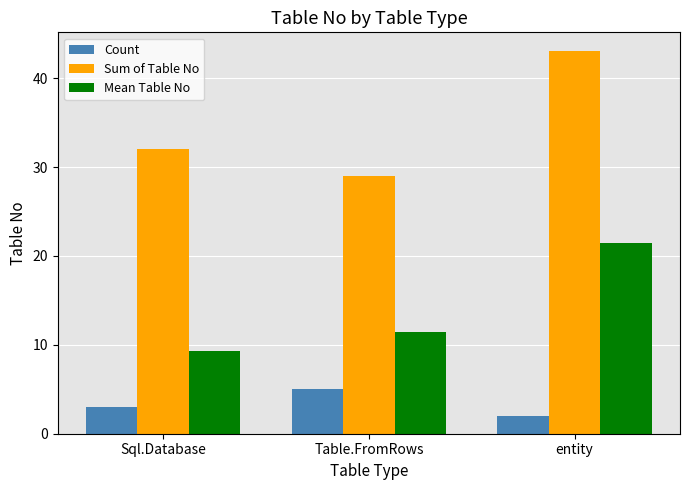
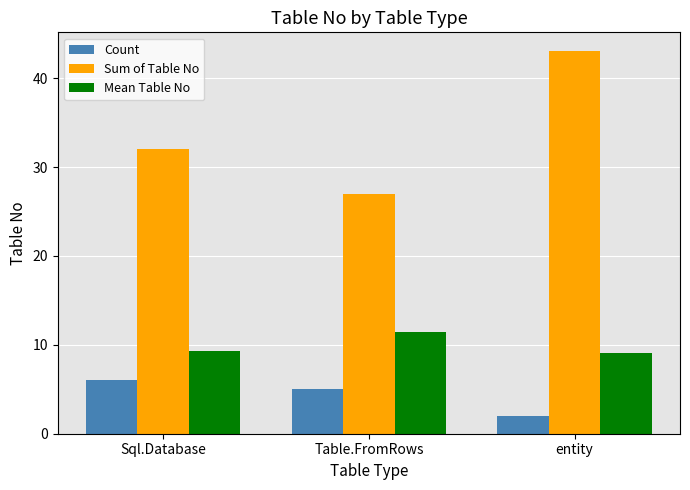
  {
    "Count": {
-     "Sql.Database": 3,
+     "Sql.Database": 6,
      "Table.FromRows": 5,
      "entity": 2
    },
    "Sum of Table No": {
      "Sql.Database": 32,
-     "Table.FromRows": 29,
+     "Table.FromRows": 27,
      "entity": 43
    },
    "Mean Table No": {
      "Sql.Database": 9,
      "Table.FromRows": 11,
-     "entity": 22
+     "entity": 9
    }
  }
